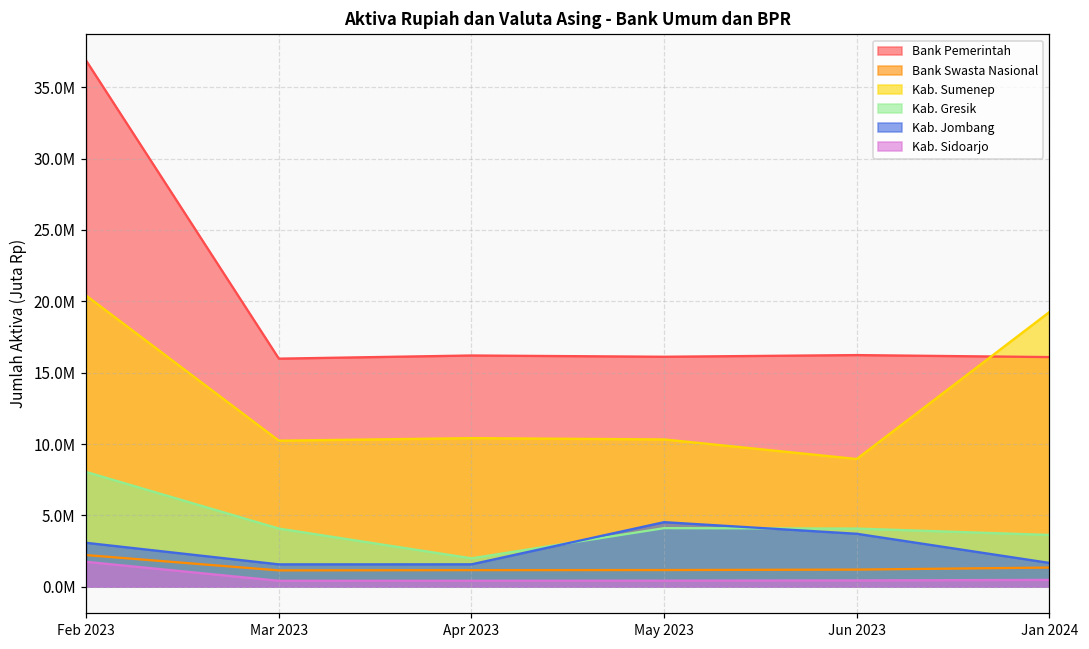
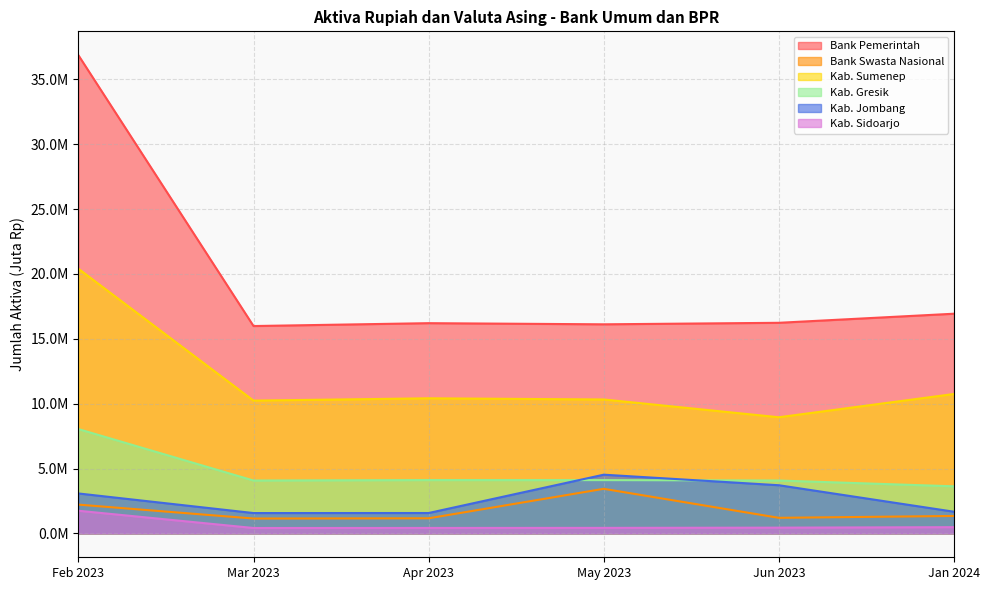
  {
    "Bank Pemerintah": {
      "Feb 2023": 36900000,
      "Mar 2023": 16000000,
      "Apr 2023": 16200000,
      "May 2023": 16100000,
      "Jun 2023": 16200000,
-     "Jan 2024": 16100000
+     "Jan 2024": 16900000
    },
    "Bank Swasta Nasional": {
      "Feb 2023": 2200000,
      "Mar 2023": 1100000,
      "Apr 2023": 1200000,
-     "May 2023": 1200000,
+     "May 2023": 3400000,
      "Jun 2023": 1200000,
      "Jan 2024": 1300000
    },
    "Kab. Sumenep": {
      "Feb 2023": 20400000,
      "Mar 2023": 10200000,
      "Apr 2023": 10400000,
      "May 2023": 10300000,
      "Jun 2023": 9000000,
-     "Jan 2024": 19200000
+     "Jan 2024": 10700000
    },
    "Kab. Gresik": {
      "Feb 2023": 8000000,
      "Mar 2023": 4100000,
-     "Apr 2023": 2000000,
+     "Apr 2023": 4100000,
      "May 2023": 4100000,
      "Jun 2023": 4100000,
      "Jan 2024": 3600000
    },
    "Kab. Jombang": {
      "Feb 2023": 3100000,
      "Mar 2023": 1600000,
      "Apr 2023": 1600000,
      "May 2023": 4500000,
      "Jun 2023": 3700000,
      "Jan 2024": 1700000
    },
    "Kab. Sidoarjo": {
      "Feb 2023": 1700000,
      "Mar 2023": 400000,
      "Apr 2023": 400000,
      "May 2023": 400000,
      "Jun 2023": 400000,
      "Jan 2024": 500000
    }
  }
